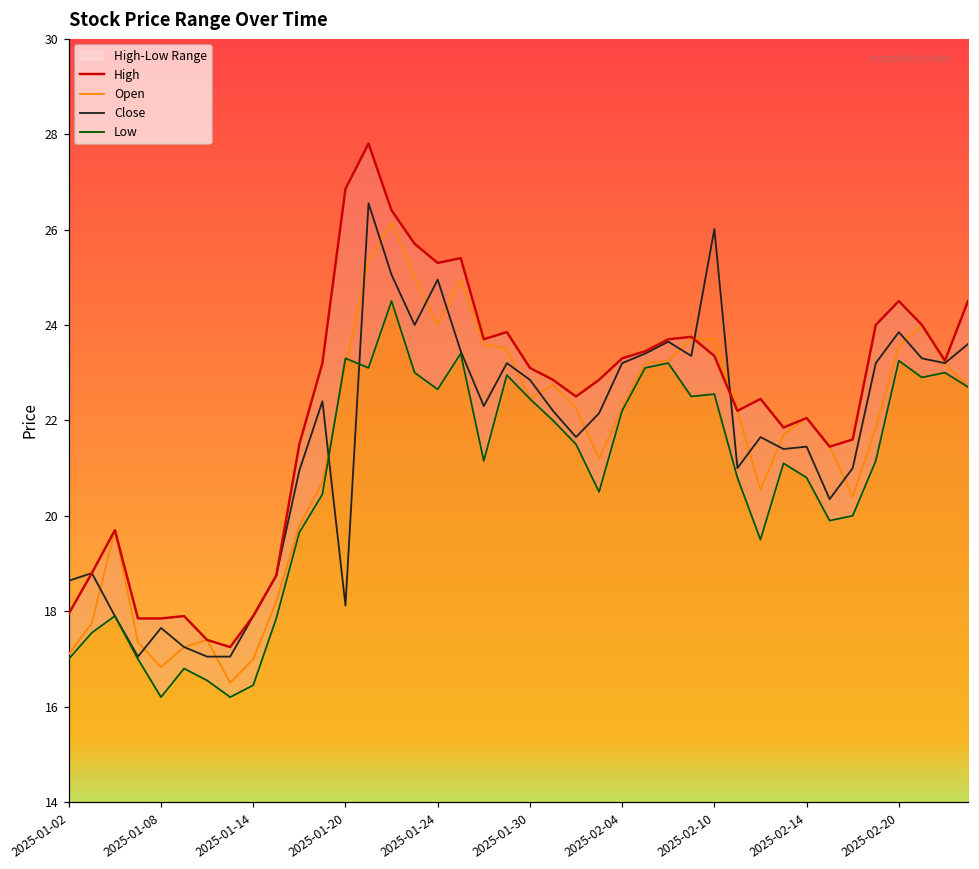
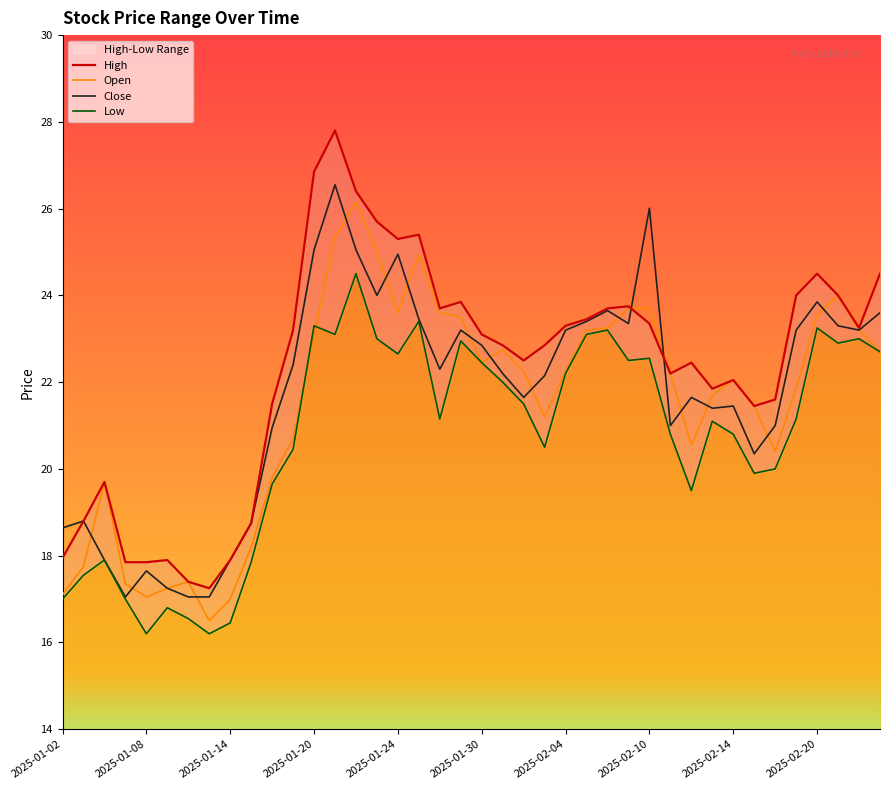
  {
    "High-Low Range": {
      "2025-01-02": 18.0,
      "2025-01-08": 17.9,
      "2025-01-20": 26.9,
      "2025-01-24": 25.3,
      "2025-01-30": 23.1,
      "2025-02-04": 23.3,
      "2025-02-10": 23.4,
      "2025-02-20": 24.5
    },
    "Open": {
      "2025-01-02": 17.1,
-     "2025-01-08": 16.8,
+     "2025-01-08": 17.1,
      "2025-01-14": 17.0,
      "2025-01-20": 23.1,
-     "2025-01-24": 24.0,
+     "2025-01-24": 23.6,
      "2025-02-10": 23.7,
      "2025-02-20": 23.6
    },
    "Close": {
      "2025-01-02": 18.6,
      "2025-01-08": 17.7,
-     "2025-01-20": 18.1,
+     "2025-01-20": 25.1,
      "2025-01-24": 25.0,
      "2025-01-30": 22.9,
      "2025-02-04": 23.2,
      "2025-02-10": 26.0,
      "2025-02-14": 21.5,
      "2025-02-20": 23.9
    },
    "Low": {
      "2025-01-02": 17.0,
      "2025-01-08": 16.2,
      "2025-01-14": 16.5,
      "2025-01-20": 23.3,
      "2025-01-24": 22.7,
      "2025-02-10": 22.6,
      "2025-02-14": 20.8,
      "2025-02-20": 23.3
    }
  }
